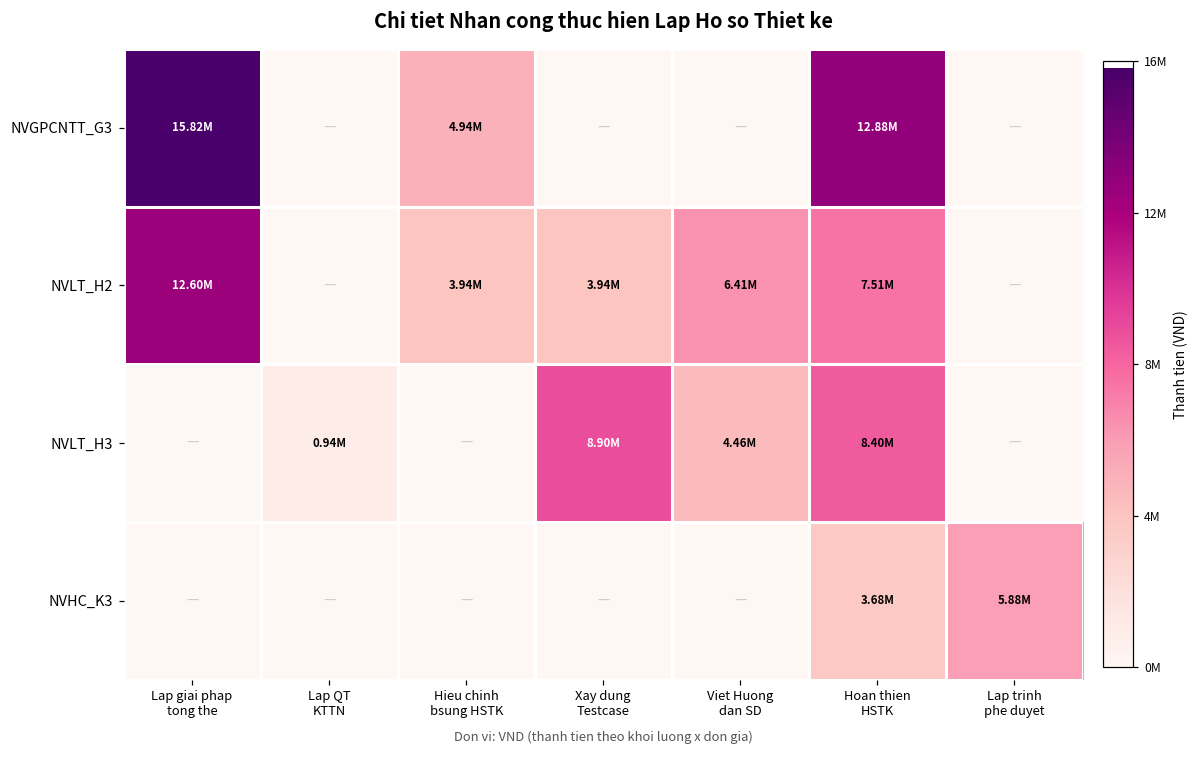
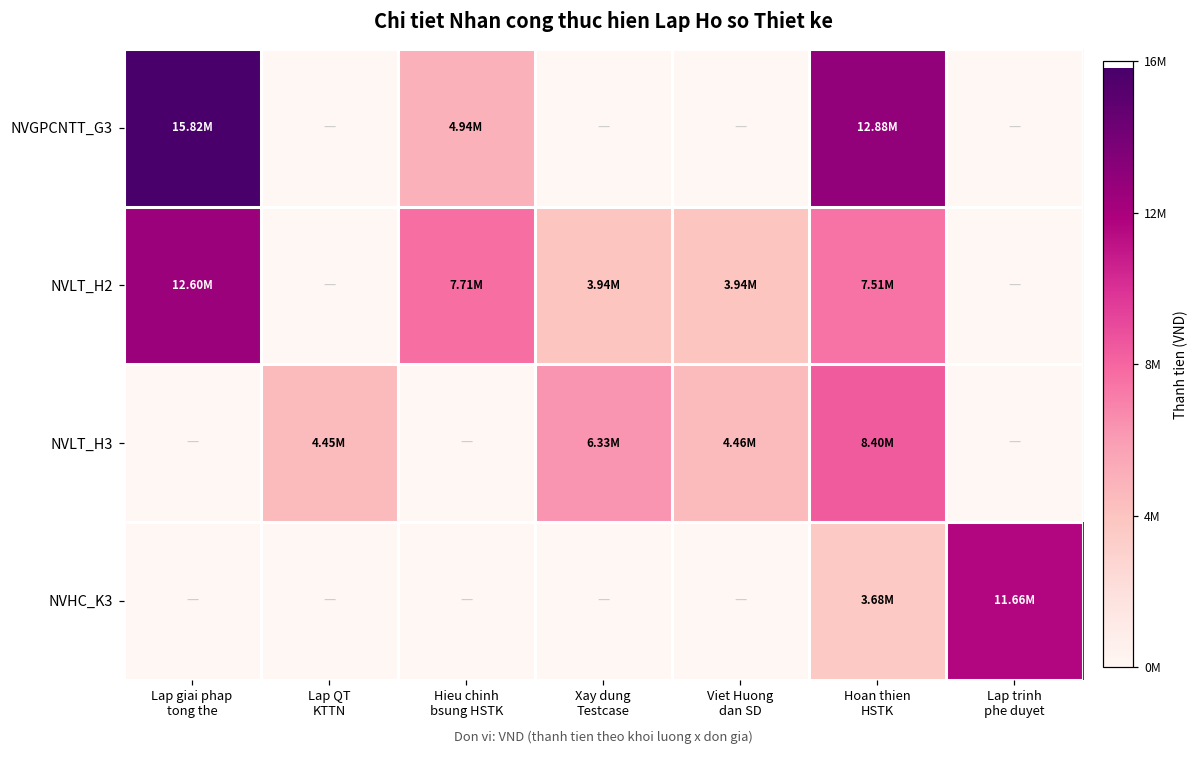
  {
    "NVGPCNTT_G3": {
      "Lap giai phap tong the": "15.82M",
      "Hieu chinh bsung HSTK": "4.94M",
      "Hoan thien HSTK": "12.88M"
    },
    "NVLT_H2": {
      "Lap giai phap tong the": "12.60M",
-     "Hieu chinh bsung HSTK": "3.94M",
+     "Hieu chinh bsung HSTK": "7.71M",
      "Xay dung Testcase": "3.94M",
-     "Viet Huong dan SD": "6.41M",
+     "Viet Huong dan SD": "3.94M",
      "Hoan thien HSTK": "7.51M"
    },
    "NVLT_H3": {
-     "Lap QT KTTN": "0.94M",
-     "Xay dung Testcase": "8.90M",
+     "Lap QT KTTN": "4.45M",
+     "Xay dung Testcase": "6.33M",
      "Viet Huong dan SD": "4.46M",
      "Hoan thien HSTK": "8.40M"
    },
    "NVHC_K3": {
      "Hoan thien HSTK": "3.68M",
-     "Lap trinh phe duyet": "5.88M"
+     "Lap trinh phe duyet": "11.66M"
    }
  }
